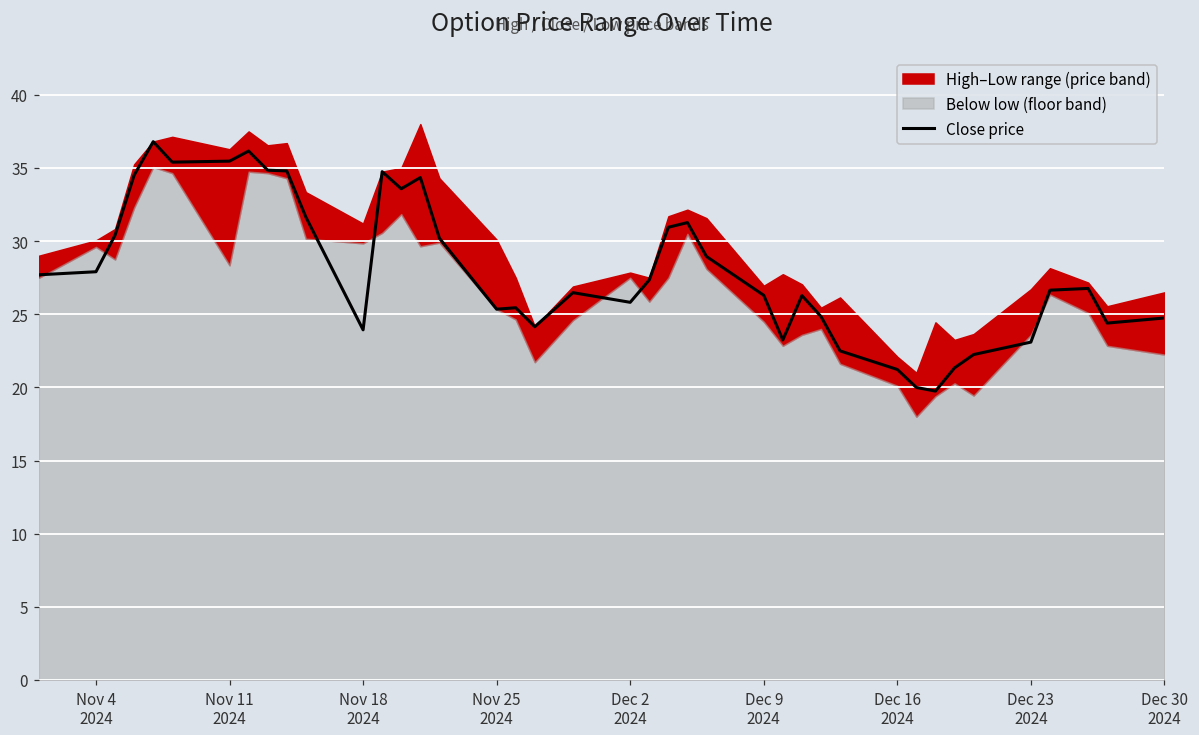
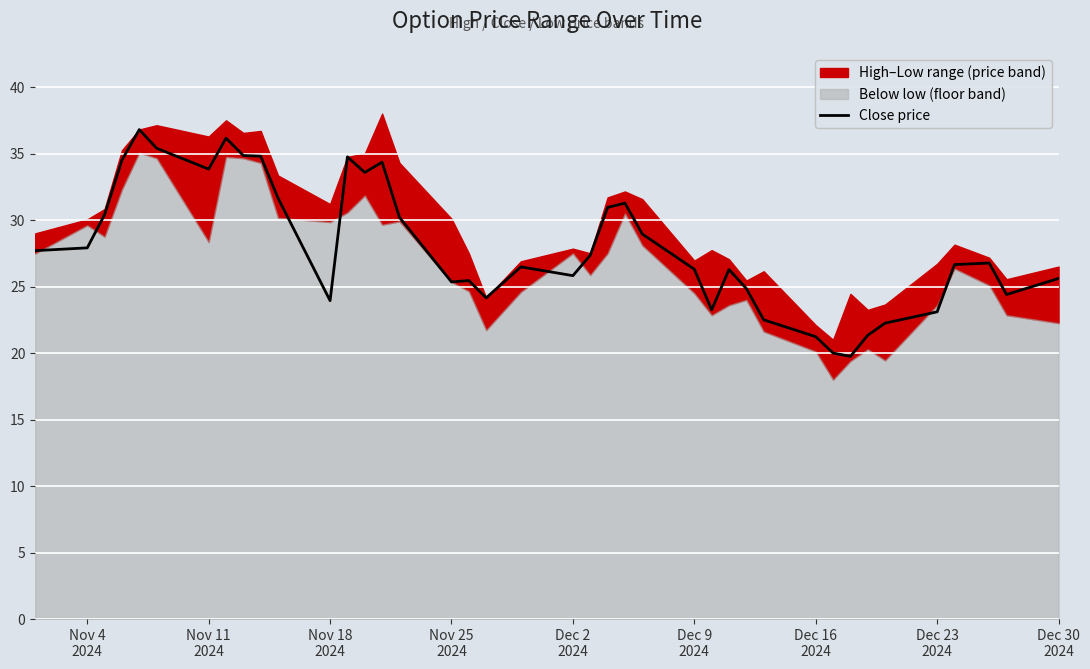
  {
    "Close price": {
      "Nov 4 2024": 27.9,
-     "Nov 11 2024": 35.5,
+     "Nov 11 2024": 33.8,
      "Nov 18 2024": 23.9,
      "Dec 2 2024": 25.8,
      "Dec 9 2024": 26.3,
      "Dec 16 2024": 21.2,
      "Dec 23 2024": 23.1,
-     "Dec 30 2024": 24.8
+     "Dec 30 2024": 25.6
    },
    "Below low (floor band)": {
      "Nov 4 2024": 29.6,
      "Nov 11 2024": 28.4,
      "Nov 18 2024": 29.9,
      "Dec 2 2024": 27.5,
      "Dec 9 2024": 24.5,
      "Dec 16 2024": 20.1,
      "Dec 23 2024": 23.6,
      "Dec 30 2024": 22.3
    }
  }
